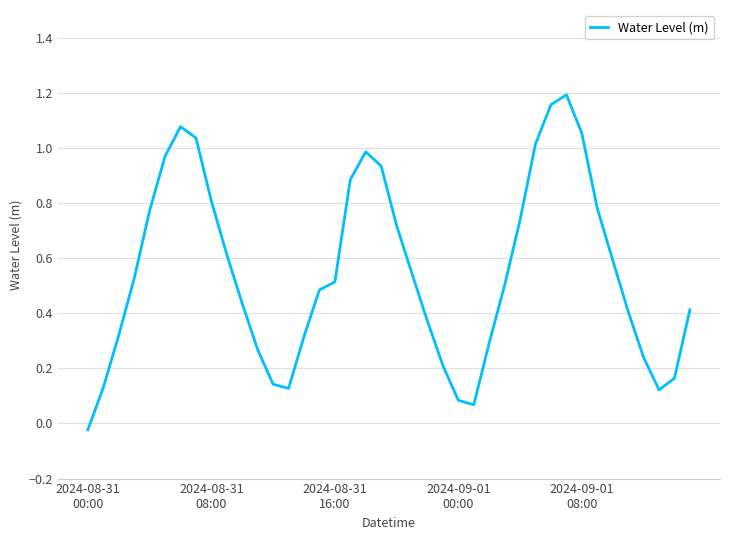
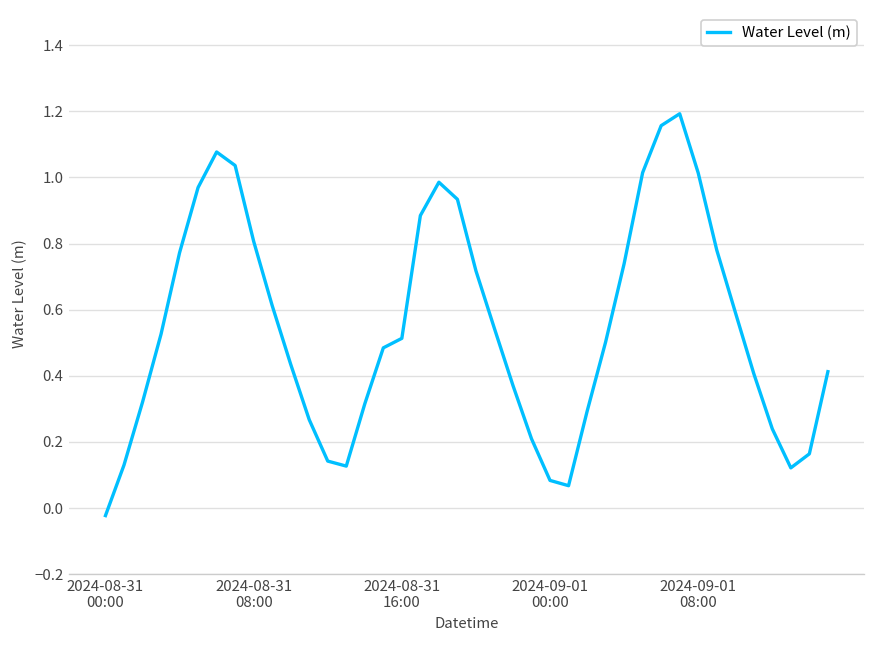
  {
    "2024-08-31 00:00": -0.02,
    "2024-08-31 08:00": 0.81,
    "2024-08-31 16:00": 0.51,
    "2024-09-01 00:00": 0.08,
-   "2024-09-01 08:00": 1.05
+   "2024-09-01 08:00": 1.01
  }
